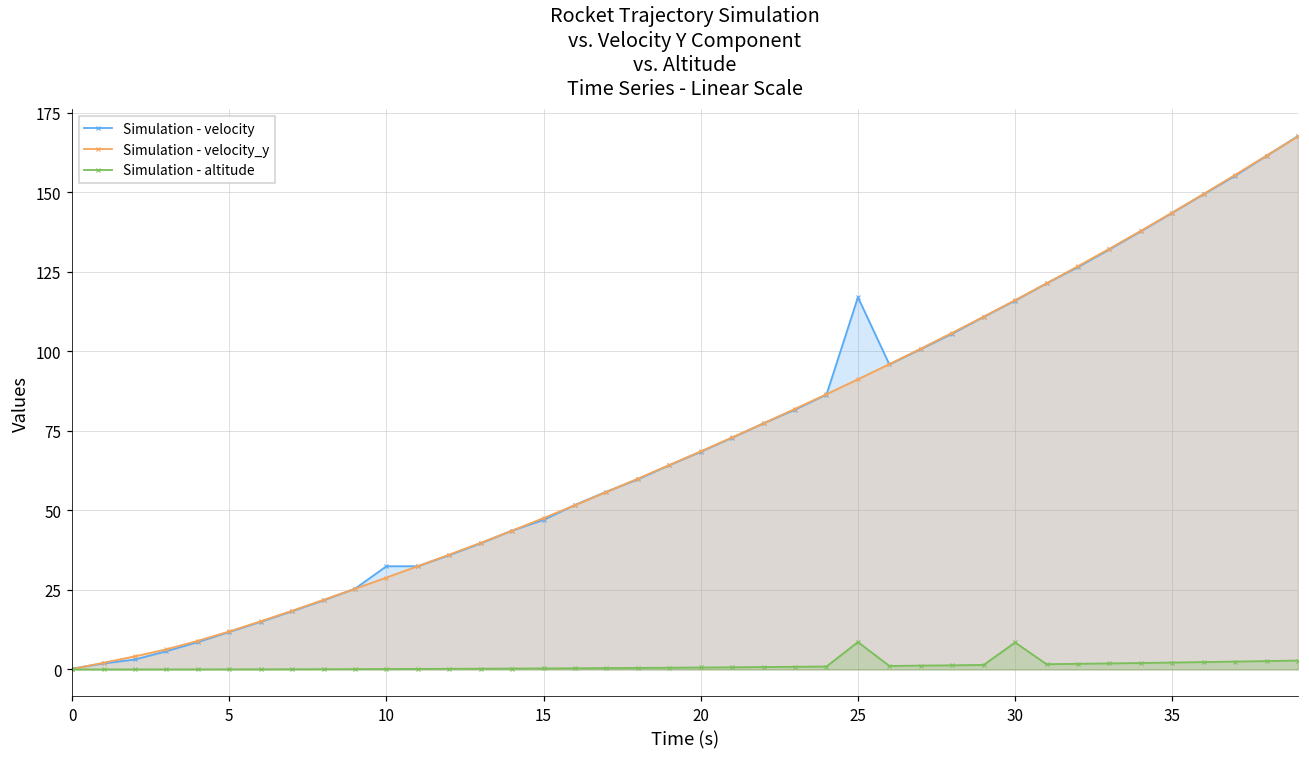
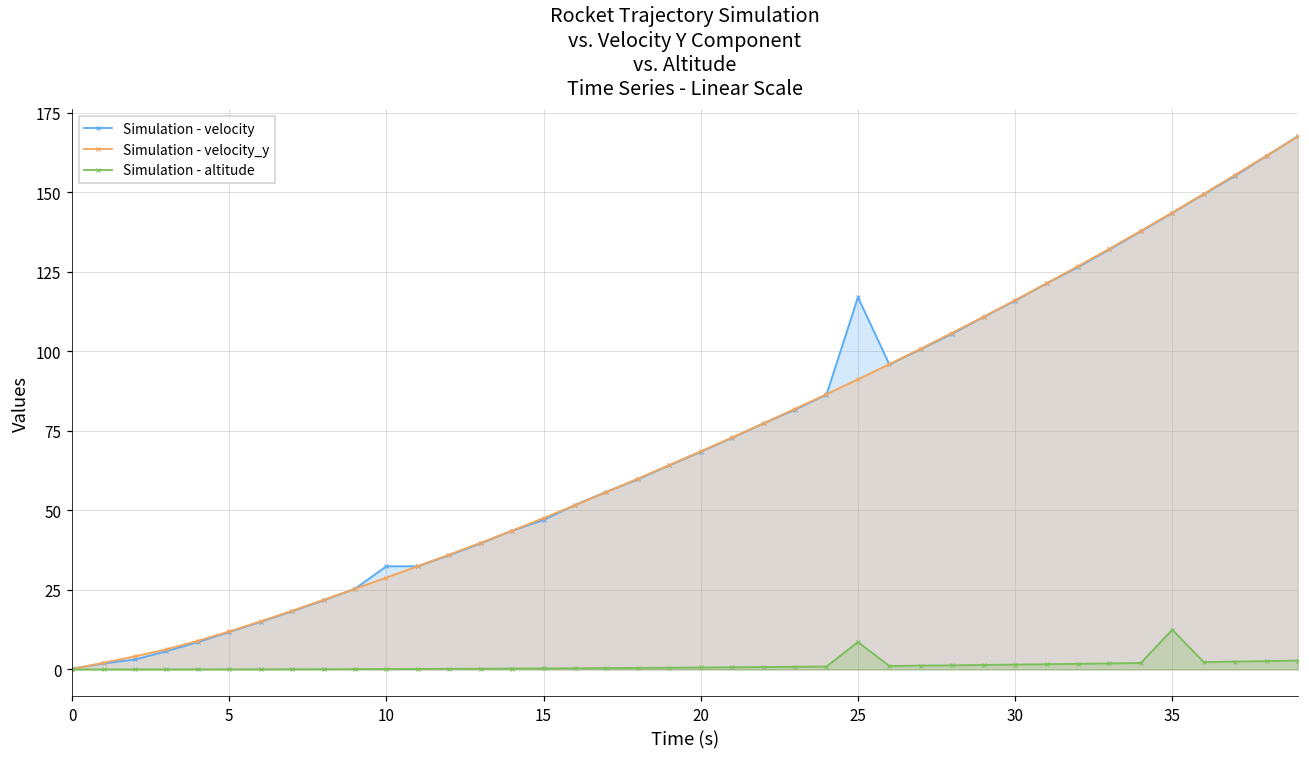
  {
    "Simulation - velocity": {
      "10": 32,
      "25": 117
    },
    "Simulation - velocity_y": {
      "10": 29,
      "25": 91
    },
    "Simulation - altitude": {
      "5": 0,
      "10": 0,
      "15": 0,
      "20": 1,
      "25": 9,
-     "30": 8,
-     "35": 2
+     "30": 2,
+     "35": 12
    }
  }
